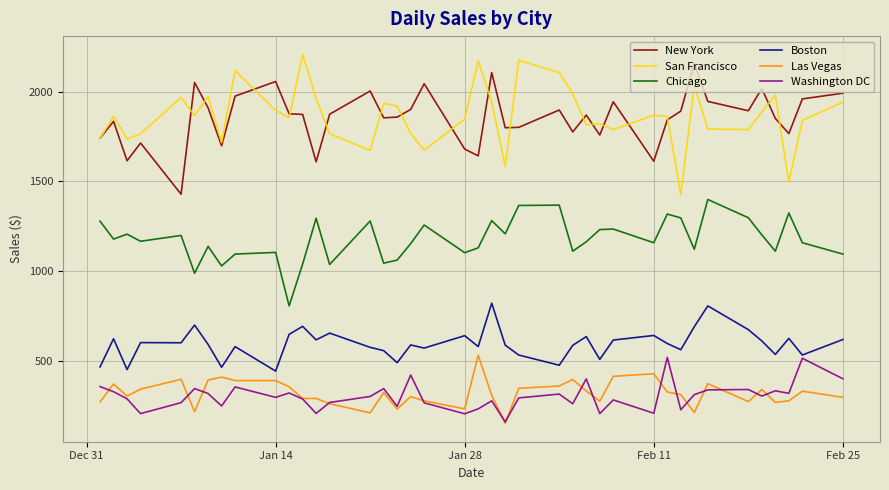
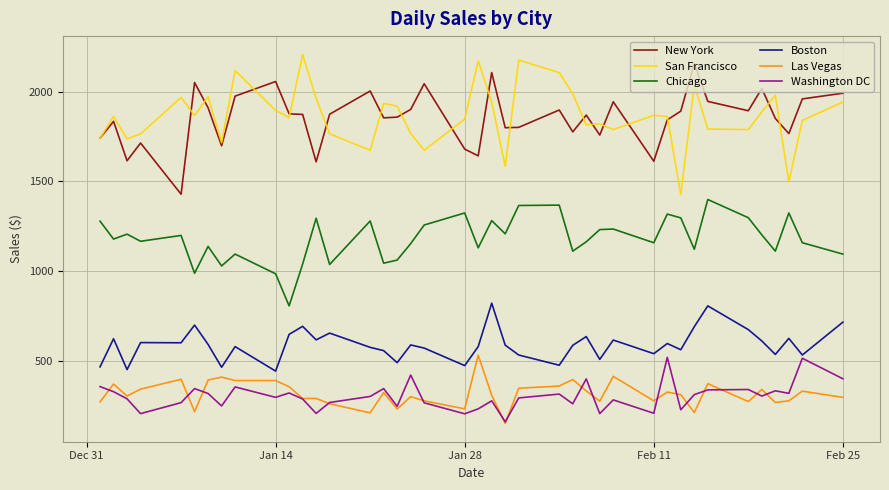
  {
    "New York": {
      "Jan 14": 2060,
      "Jan 28": 1680,
      "Feb 11": 1610,
      "Feb 25": 1990
    },
    "San Francisco": {
      "Jan 14": 1890,
      "Jan 28": 1850,
      "Feb 11": 1870,
      "Feb 25": 1940
    },
    "Chicago": {
-     "Jan 14": 1100,
-     "Jan 28": 1100,
+     "Jan 14": 980,
+     "Jan 28": 1320,
      "Feb 11": 1160,
      "Feb 25": 1090
    },
    "Boston": {
      "Jan 14": 440,
-     "Jan 28": 640,
-     "Feb 11": 640,
-     "Feb 25": 620
+     "Jan 28": 470,
+     "Feb 11": 540,
+     "Feb 25": 710
    },
    "Las Vegas": {
      "Jan 14": 390,
      "Jan 28": 230,
-     "Feb 11": 430,
+     "Feb 11": 280,
      "Feb 25": 300
    },
    "Washington DC": {
      "Jan 14": 300,
      "Jan 28": 200,
      "Feb 11": 210,
      "Feb 25": 400
    }
  }
